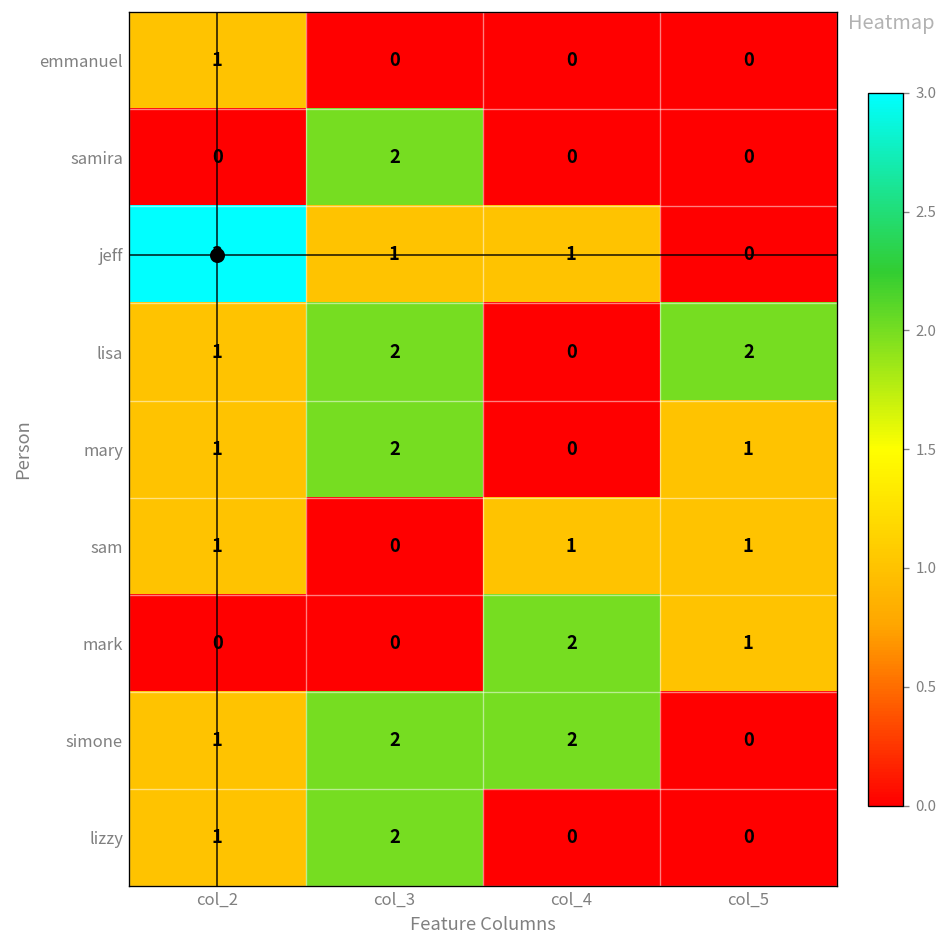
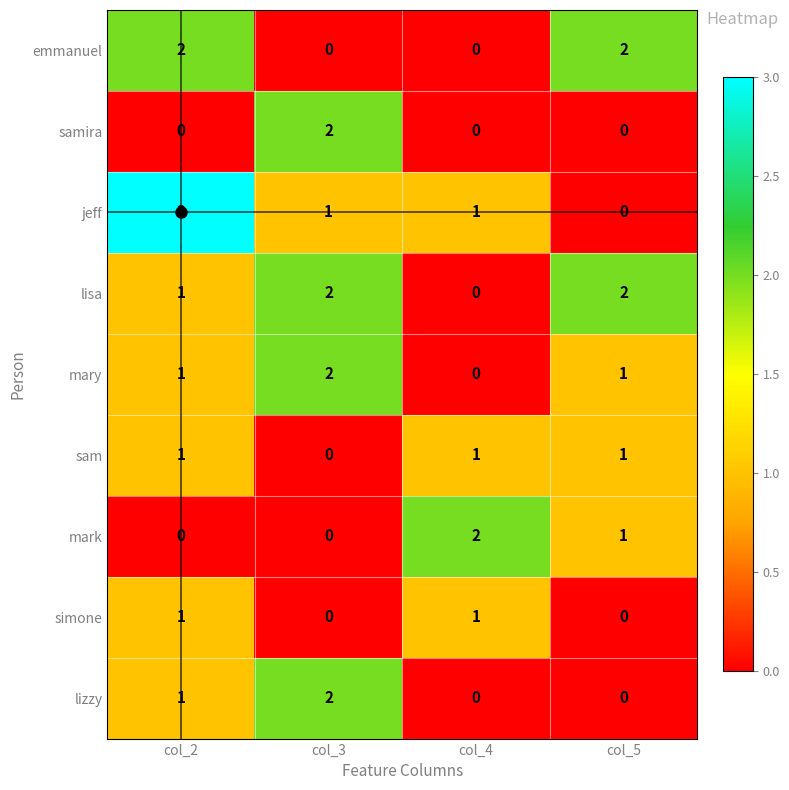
  {
    "emmanuel": {
-     "col_2": 1,
+     "col_2": 2,
      "col_3": 0,
      "col_4": 0,
-     "col_5": 0
+     "col_5": 2
    },
    "samira": {
      "col_2": 0,
      "col_3": 2,
      "col_4": 0,
      "col_5": 0
    },
    "jeff": {
      "col_3": 1,
      "col_4": 1,
      "col_5": 0
    },
    "lisa": {
      "col_2": 1,
      "col_3": 2,
      "col_4": 0,
      "col_5": 2
    },
    "mary": {
      "col_2": 1,
      "col_3": 2,
      "col_4": 0,
      "col_5": 1
    },
    "sam": {
      "col_2": 1,
      "col_3": 0,
      "col_4": 1,
      "col_5": 1
    },
    "mark": {
      "col_2": 0,
      "col_3": 0,
      "col_4": 2,
      "col_5": 1
    },
    "simone": {
      "col_2": 1,
-     "col_3": 2,
-     "col_4": 2,
+     "col_3": 0,
+     "col_4": 1,
      "col_5": 0
    },
    "lizzy": {
      "col_2": 1,
      "col_3": 2,
      "col_4": 0,
      "col_5": 0
    }
  }
